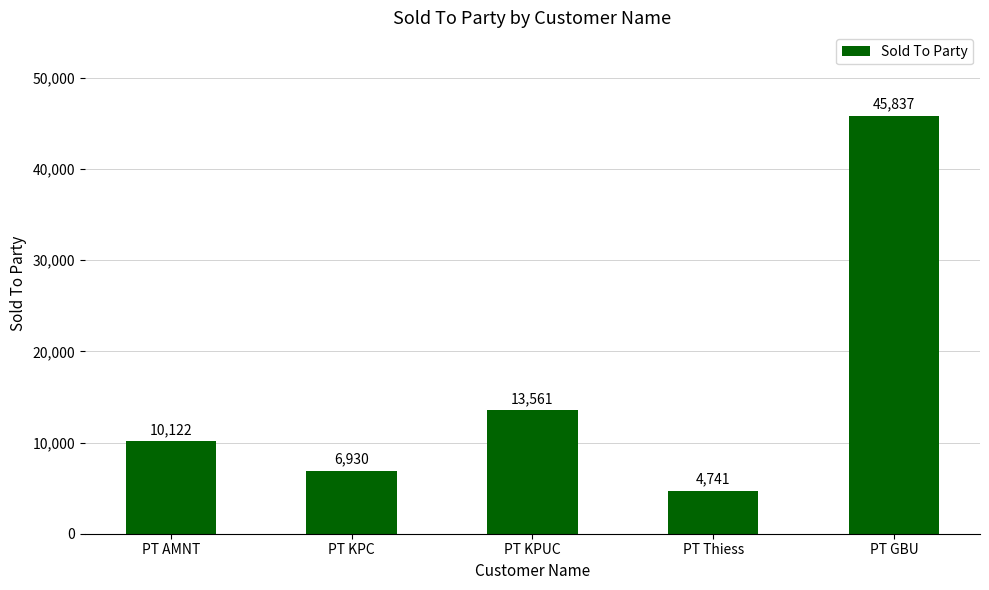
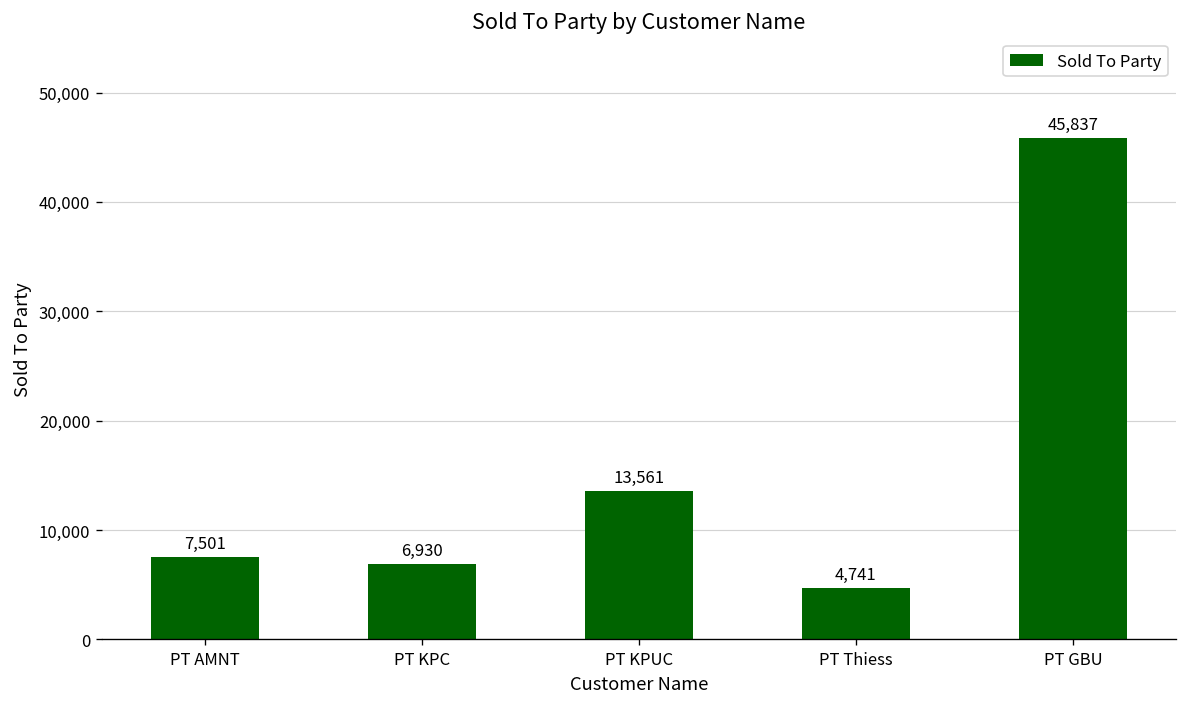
  {
-   "PT AMNT": "10,122",
+   "PT AMNT": "7,501",
    "PT KPC": "6,930",
    "PT KPUC": "13,561",
    "PT Thiess": "4,741",
    "PT GBU": "45,837"
  }
